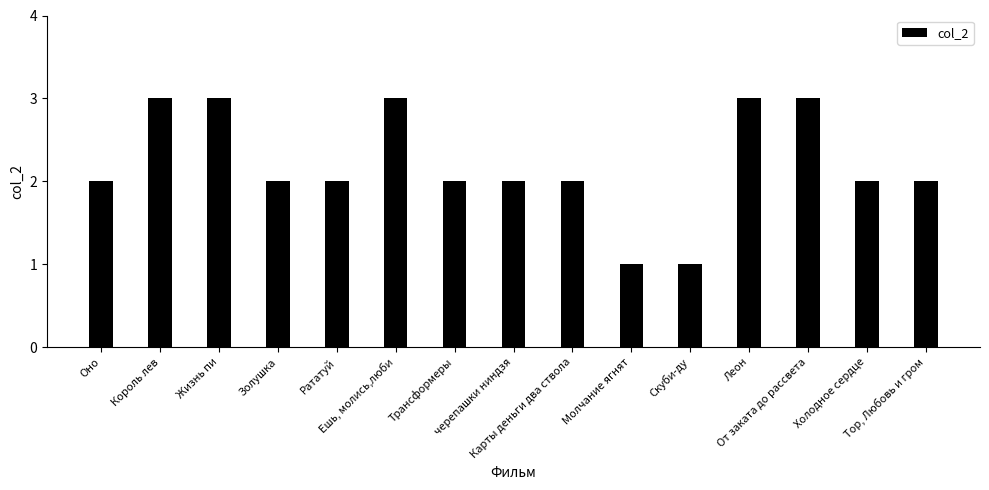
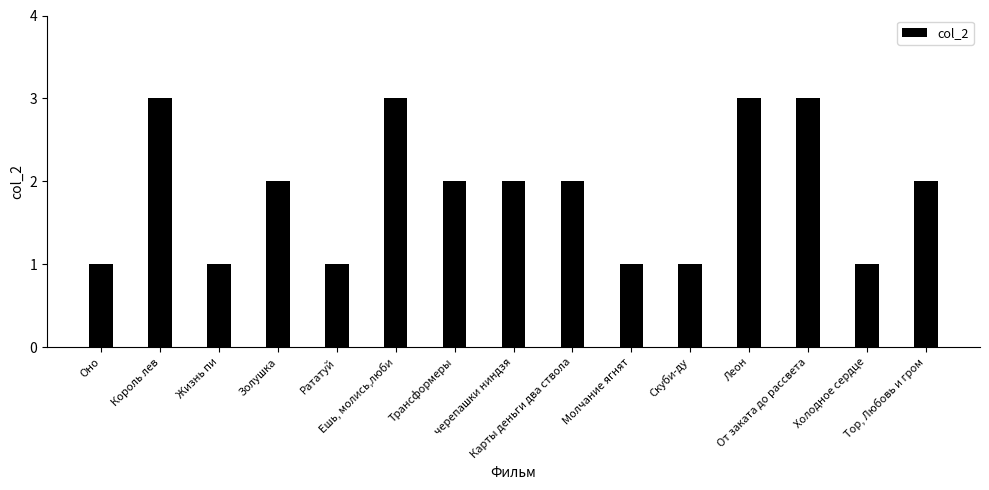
  {
-   "Оно": 2,
+   "Оно": 1,
    "Король лев": 3,
-   "Жизнь пи": 3,
+   "Жизнь пи": 1,
    "Золушка": 2,
-   "Рататуй": 2,
+   "Рататуй": 1,
    "Ешь, молись,люби": 3,
    "Трансформеры": 2,
    "черепашки ниндзя": 2,
    "Карты деньги два ствола": 2,
    "Молчание ягнят": 1,
    "Скуби-ду": 1,
    "Леон": 3,
    "От заката до рассвета": 3,
-   "Холодное сердце": 2,
+   "Холодное сердце": 1,
    "Тор, Любовь и гром": 2
  }
